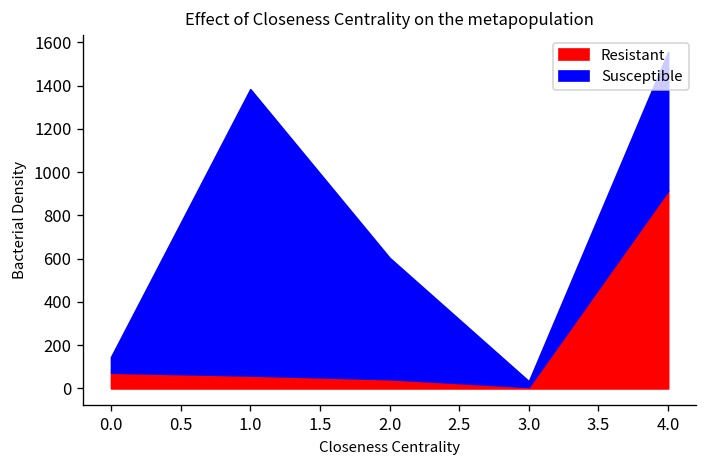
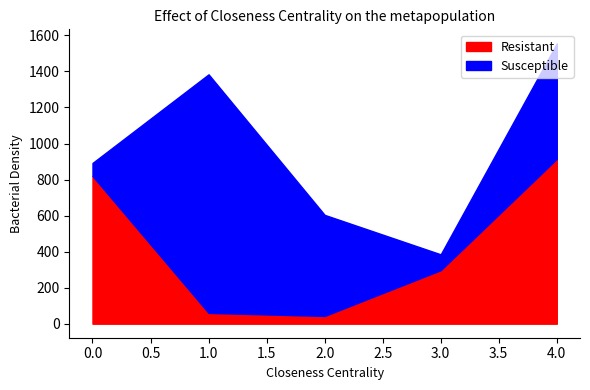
  {
    "Resistant": {
-     "0.0": 70,
-     "3.0": 10
+     "0.0": 820,
+     "3.0": 300
    },
    "Susceptible": {
      "0.0": 70,
      "1.0": 1320,
      "2.0": 560,
-     "3.0": 30
+     "3.0": 90
    }
  }
